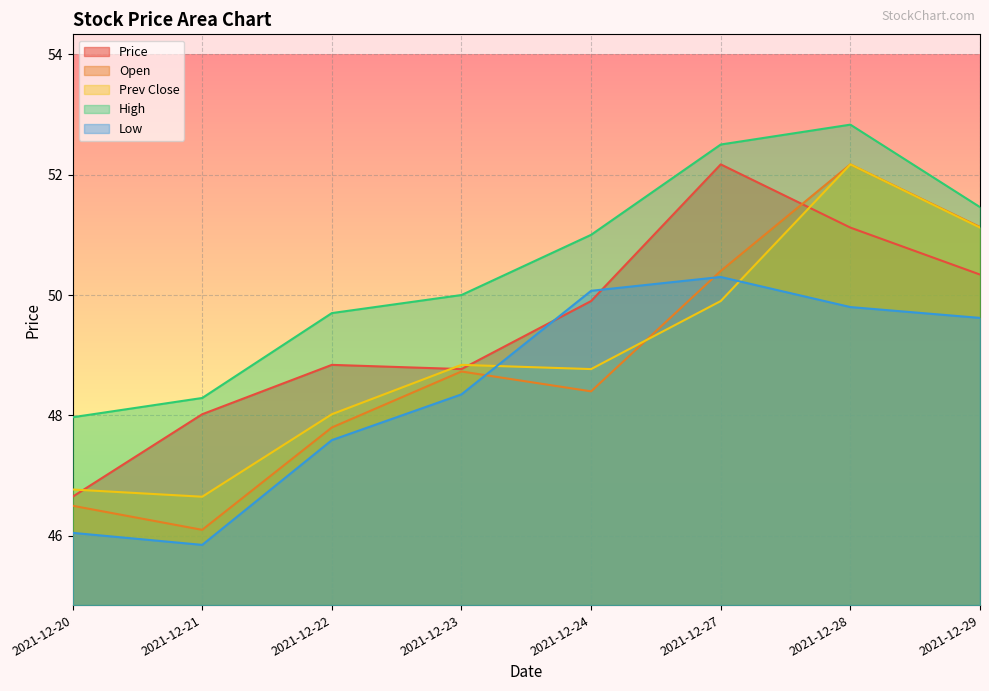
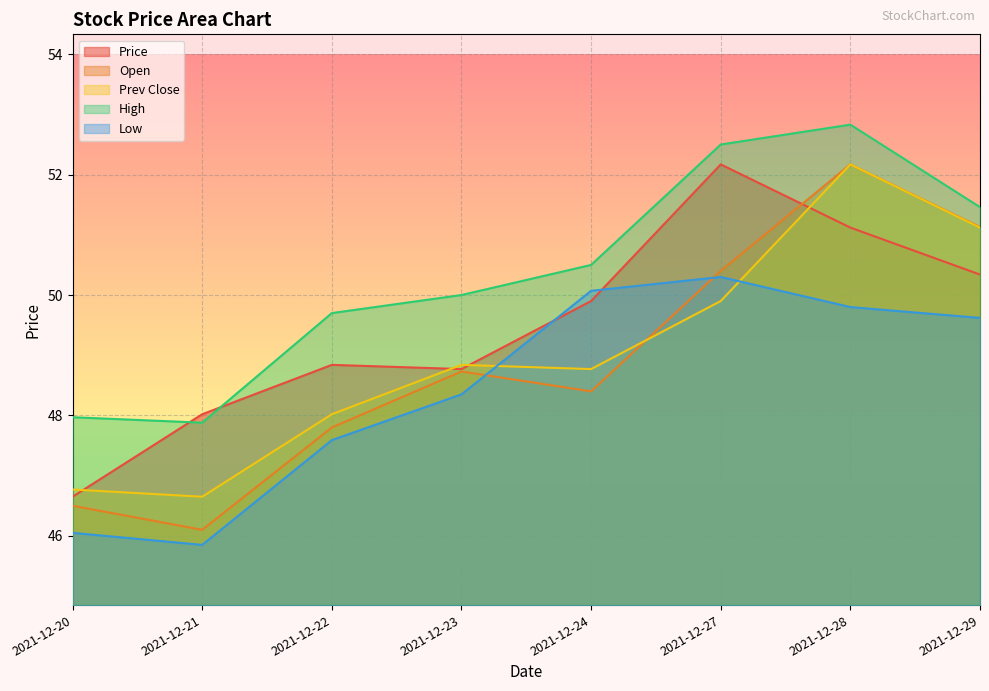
  {
    "High": {
      "2021-12-20": 48.0,
-     "2021-12-21": 48.3,
+     "2021-12-21": 47.9,
      "2021-12-22": 49.7,
      "2021-12-23": 50.0,
-     "2021-12-24": 51.0,
+     "2021-12-24": 50.5,
      "2021-12-27": 52.5,
      "2021-12-28": 52.8,
      "2021-12-29": 51.5
    },
    "Low": {
      "2021-12-20": 46.1,
      "2021-12-21": 45.9,
      "2021-12-22": 47.6,
      "2021-12-23": 48.4,
      "2021-12-24": 50.1,
      "2021-12-27": 50.3,
      "2021-12-28": 49.8,
      "2021-12-29": 49.6
    }
  }
